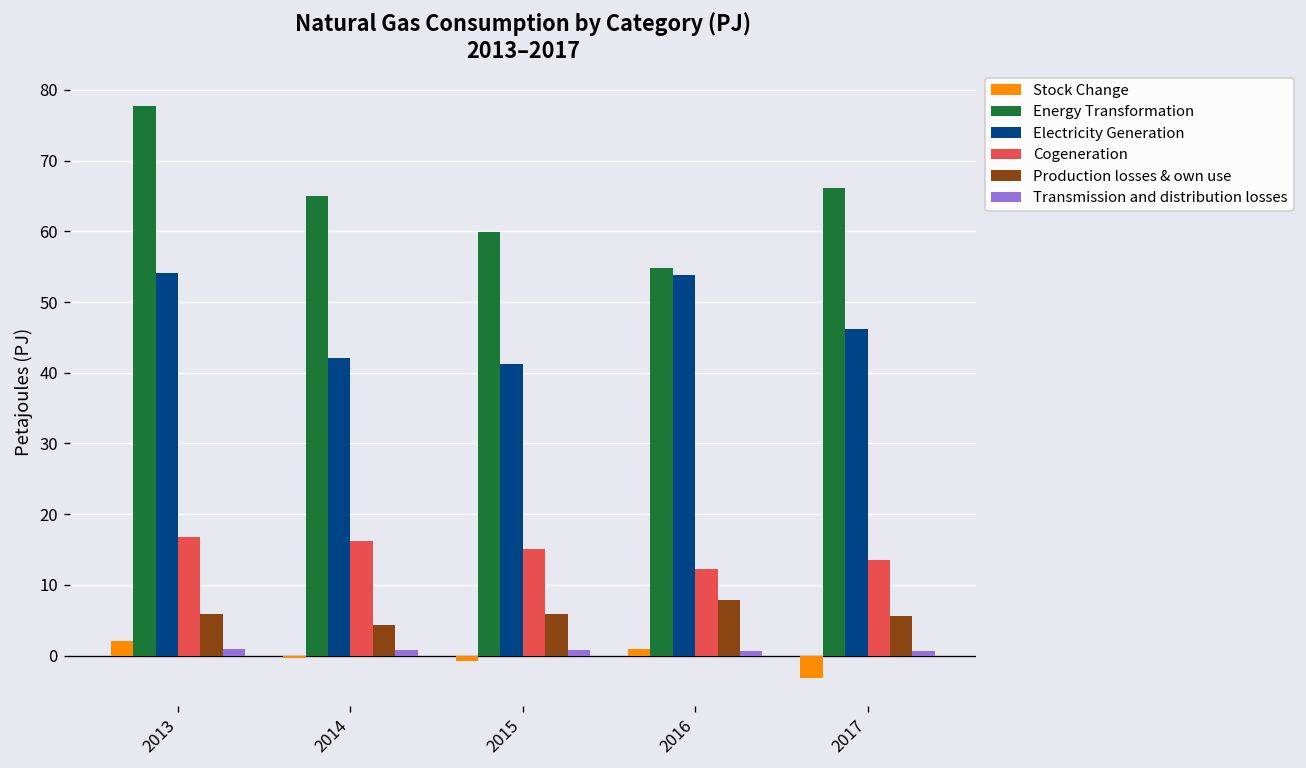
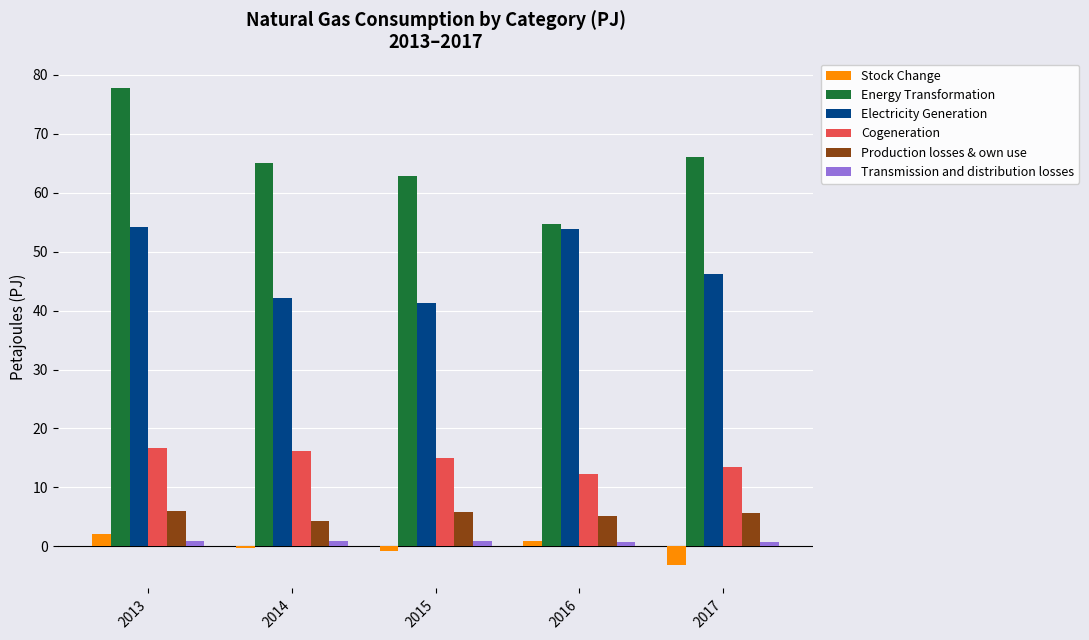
  {
    "Stock Change": {
      "2013": 2,
      "2015": -1,
      "2016": 1,
      "2017": -3
    },
    "Energy Transformation": {
      "2013": 78,
      "2014": 65,
-     "2015": 60,
+     "2015": 63,
      "2016": 55,
      "2017": 66
    },
    "Electricity Generation": {
      "2013": 54,
      "2014": 42,
      "2015": 41,
      "2016": 54,
      "2017": 46
    },
    "Cogeneration": {
      "2013": 17,
      "2014": 16,
      "2015": 15,
      "2016": 12,
      "2017": 14
    },
    "Production losses & own use": {
      "2013": 6,
      "2014": 4,
      "2015": 6,
-     "2016": 8,
+     "2016": 5,
      "2017": 6
    },
    "Transmission and distribution losses": {
      "2013": 1,
      "2014": 1,
      "2015": 1,
      "2016": 1,
      "2017": 1
    }
  }
